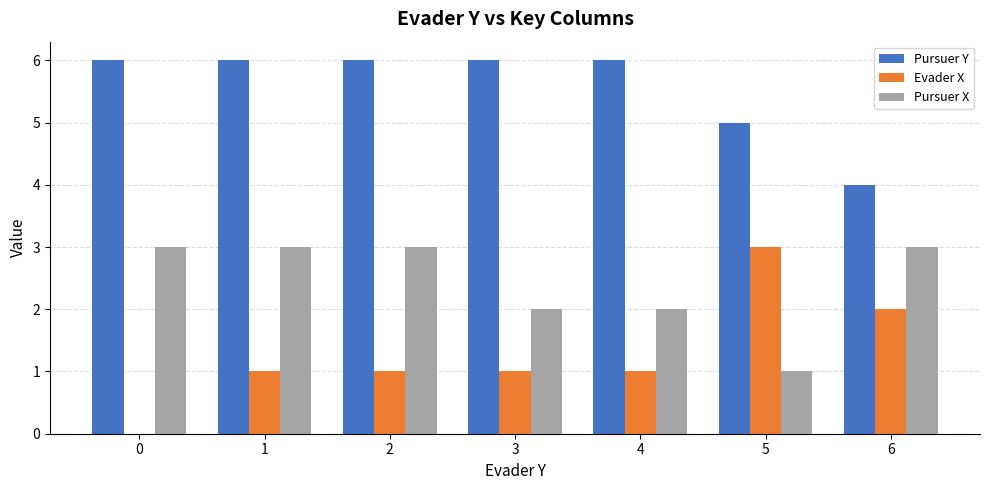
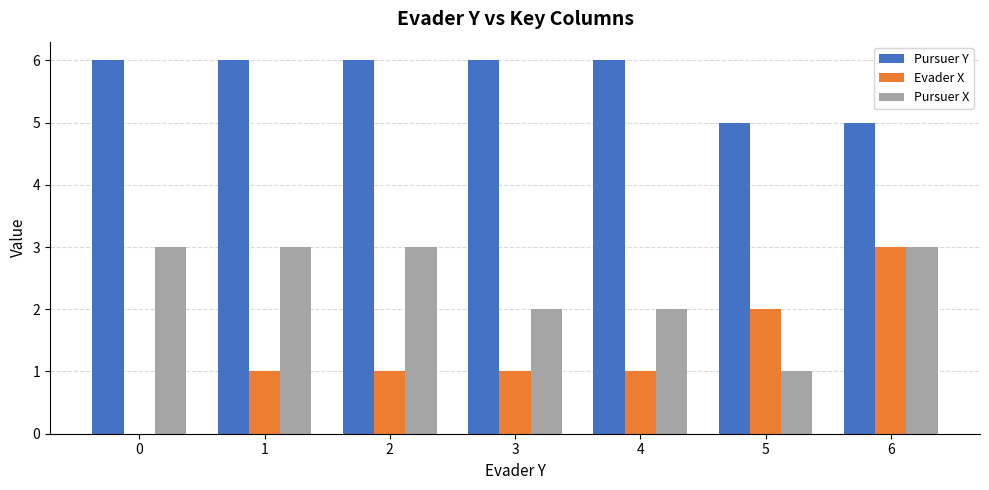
  {
    "Pursuer Y": {
      "0": 6,
      "1": 6,
      "2": 6,
      "3": 6,
      "4": 6,
      "5": 5,
-     "6": 4
+     "6": 5
    },
    "Evader X": {
      "0": 0,
      "1": 1,
      "2": 1,
      "3": 1,
      "4": 1,
-     "5": 3,
-     "6": 2
+     "5": 2,
+     "6": 3
    },
    "Pursuer X": {
      "0": 3,
      "1": 3,
      "2": 3,
      "3": 2,
      "4": 2,
      "5": 1,
      "6": 3
    }
  }
